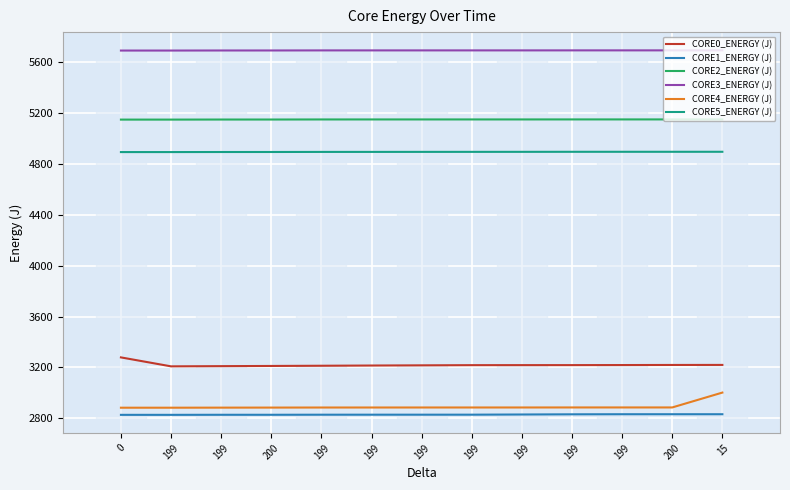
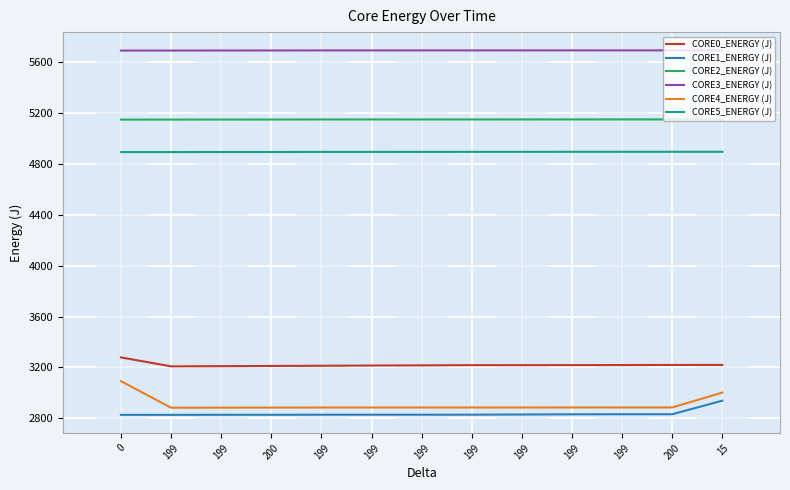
  {
    "CORE0_ENERGY (J)": {
      "0": 3280,
      "15": 3220
    },
    "CORE1_ENERGY (J)": {
      "0": 2830,
-     "15": 2830
+     "15": 2940
    },
    "CORE3_ENERGY (J)": {
      "0": 5690
    },
    "CORE4_ENERGY (J)": {
-     "0": 2880,
+     "0": 3090,
      "15": 3000
    }
  }
